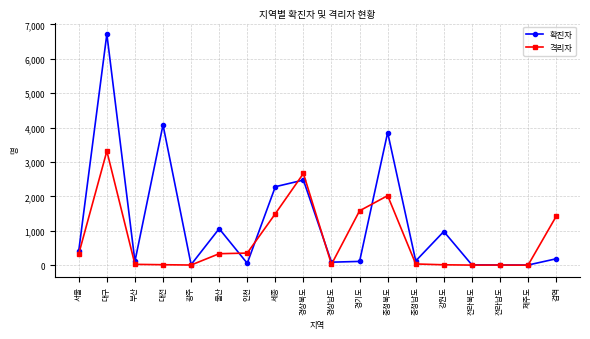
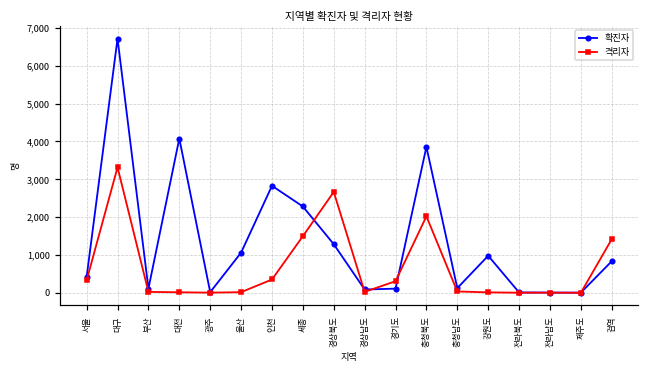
  {
    "확진자": {
      "서울": "400",
      "대구": "6,700",
      "부산": "100",
      "대전": "4,100",
      "울산": "1,100",
-     "인천": "100",
+     "인천": "2,800",
      "세종": "2,300",
-     "경상북도": "2,500",
+     "경상북도": "1,300",
      "경기도": "100",
      "충청북도": "3,900",
      "충청남도": "100",
      "강원도": "1,000",
-     "검역": "200"
+     "검역": "800"
    },
    "격리자": {
      "서울": "300",
      "대구": "3,300",
      "부산": "0",
      "대전": "0",
-     "울산": "300",
+     "울산": "0",
      "인천": "400",
      "세종": "1,500",
      "경상북도": "2,700",
-     "경기도": "1,600",
+     "경기도": "300",
      "충청북도": "2,000",
      "충청남도": "0",
      "강원도": "0",
      "검역": "1,400"
    }
  }
